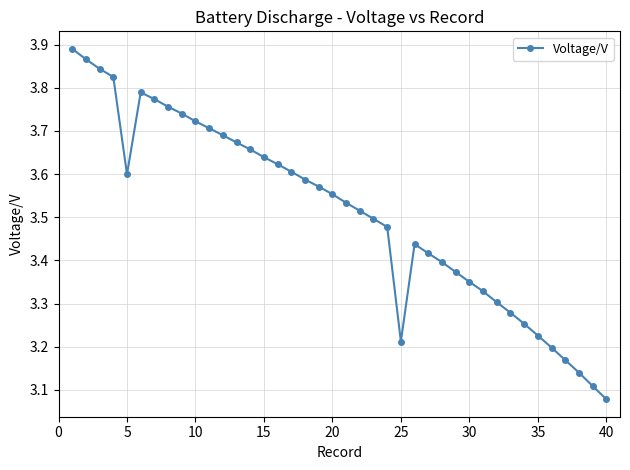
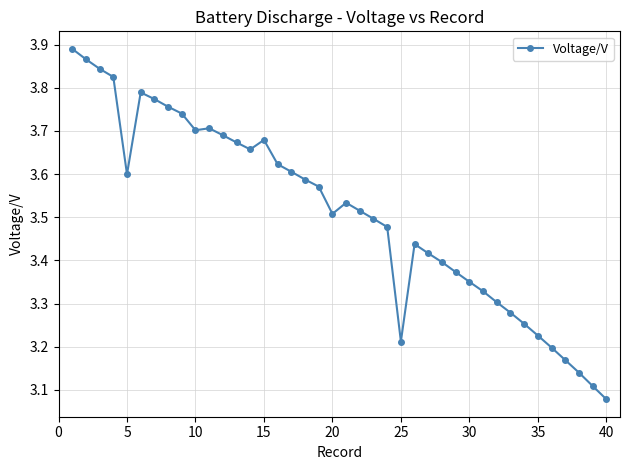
  {
    "5": 3.60,
-   "10": 3.72,
-   "15": 3.64,
-   "20": 3.55,
+   "10": 3.70,
+   "15": 3.68,
+   "20": 3.51,
    "25": 3.21,
    "30": 3.35,
    "35": 3.23,
    "40": 3.08
  }
